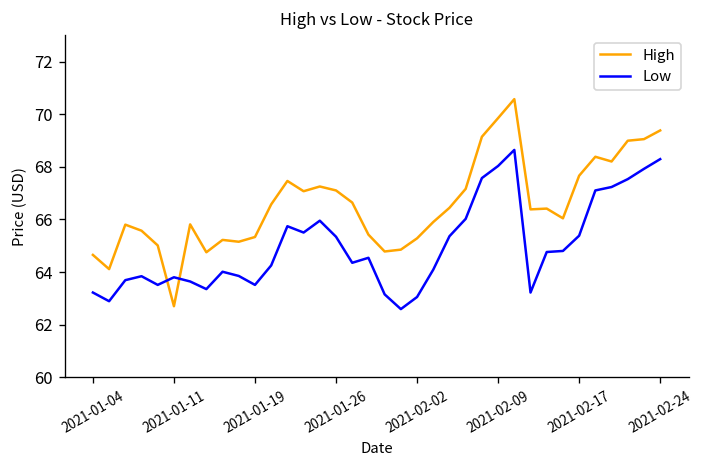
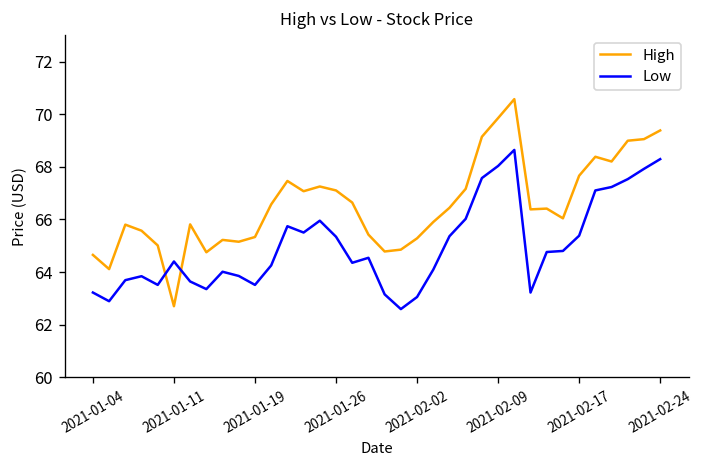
  {
    "High": {
      "2021-01-04": 64.7,
      "2021-01-11": 62.7,
      "2021-01-19": 65.3,
      "2021-01-26": 67.1,
      "2021-02-02": 65.3,
      "2021-02-09": 69.9,
      "2021-02-17": 67.7,
      "2021-02-24": 69.4
    },
    "Low": {
      "2021-01-04": 63.2,
-     "2021-01-11": 63.8,
+     "2021-01-11": 64.4,
      "2021-01-19": 63.5,
      "2021-01-26": 65.3,
      "2021-02-02": 63.1,
      "2021-02-09": 68.0,
      "2021-02-17": 65.4,
      "2021-02-24": 68.3
    }
  }
